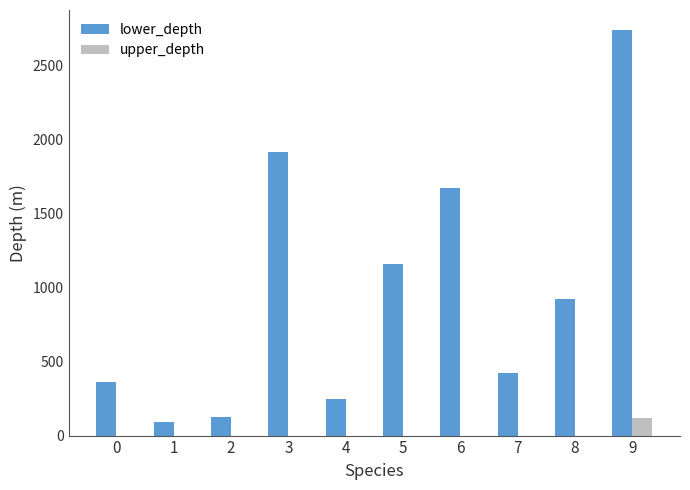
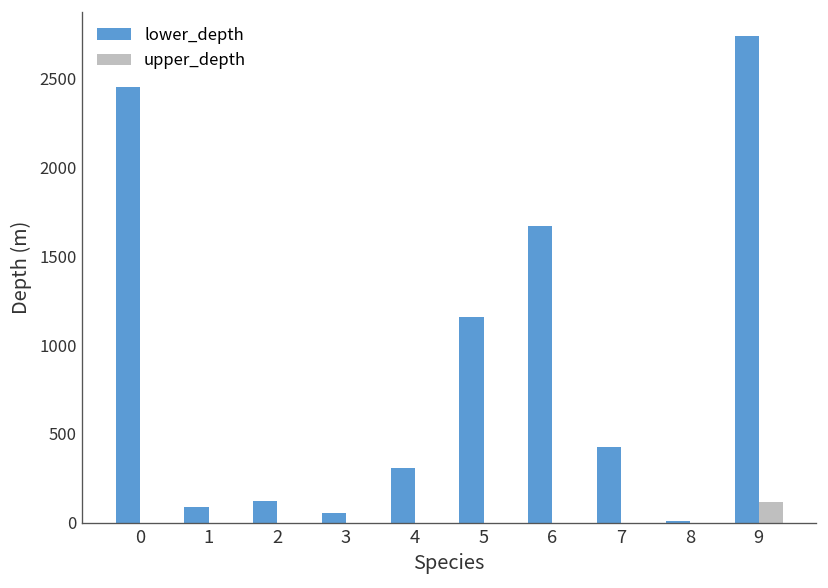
  {
    "lower_depth": {
-     "0": 360,
+     "0": 2460,
      "1": 90,
      "2": 130,
-     "3": 1920,
-     "4": 250,
+     "3": 60,
+     "4": 310,
      "5": 1160,
      "6": 1670,
      "7": 430,
-     "8": 920,
+     "8": 10,
      "9": 2740
    },
    "upper_depth": {
      "0": 0,
      "1": 0,
      "2": 0,
      "3": 0,
      "4": 0,
      "5": 0,
      "6": 0,
      "7": 0,
      "8": 0,
      "9": 120
    }
  }
